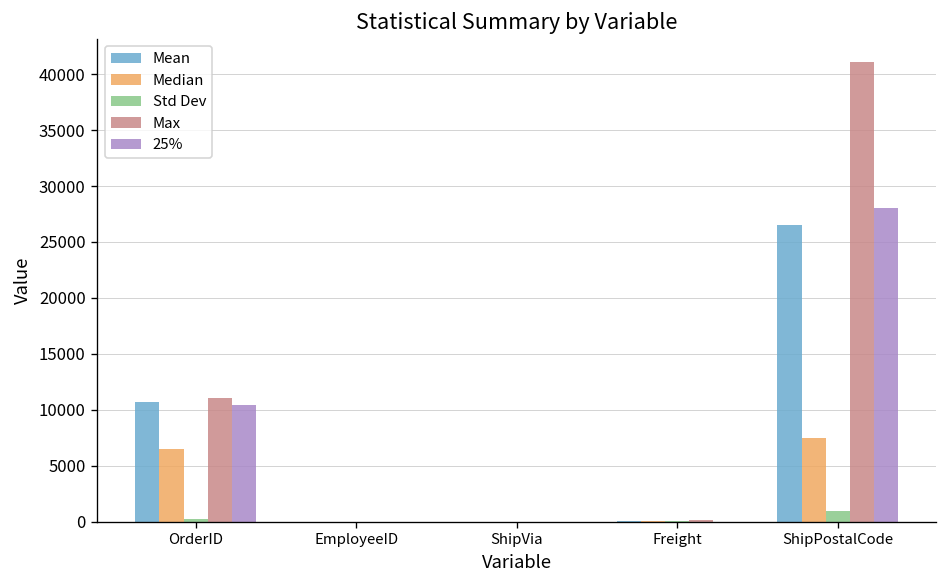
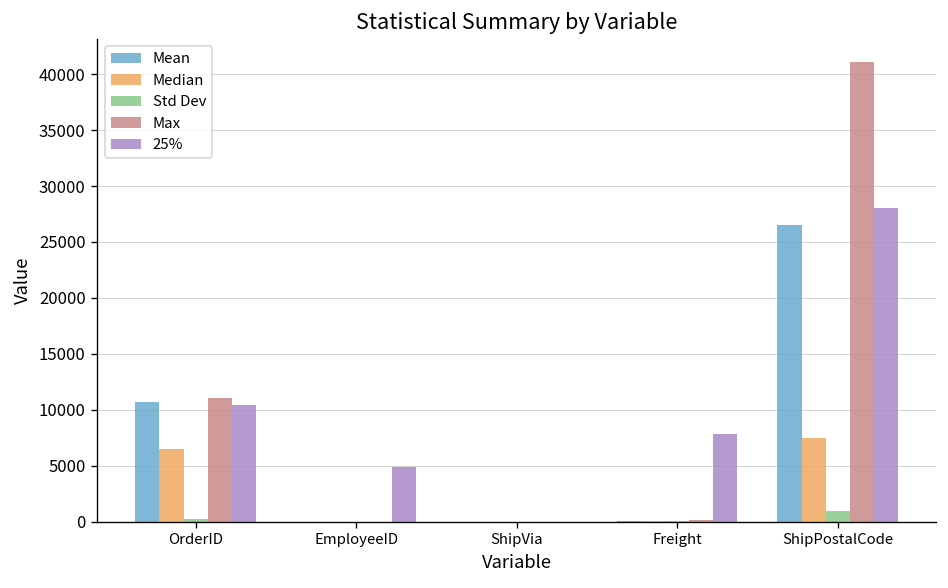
  {
    "Mean": {
      "OrderID": 11000,
      "ShipPostalCode": 26000
    },
    "Median": {
      "OrderID": 6000,
      "ShipPostalCode": 7000
    },
    "Std Dev": {
      "OrderID": 0,
      "ShipPostalCode": 1000
    },
    "Max": {
      "OrderID": 11000,
      "ShipPostalCode": 41000
    },
    "25%": {
      "OrderID": 10000,
-     "EmployeeID": 0,
-     "Freight": 0,
+     "EmployeeID": 5000,
+     "Freight": 8000,
      "ShipPostalCode": 28000
    }
  }
